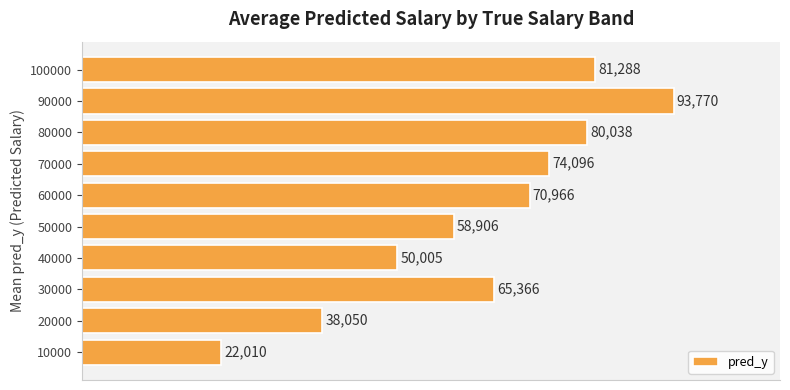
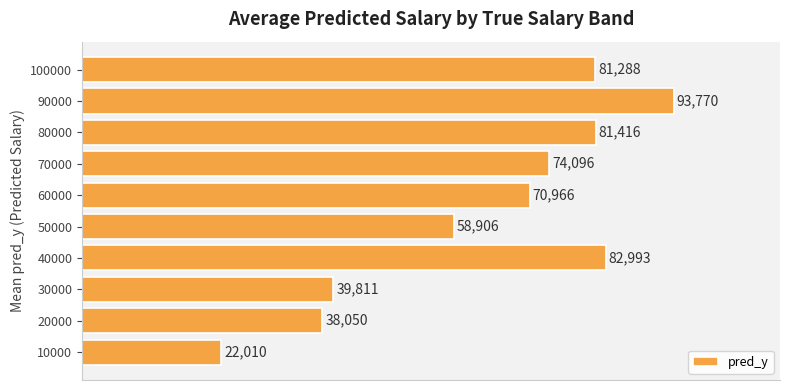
  {
    "100000": "81,288",
    "90000": "93,770",
-   "80000": "80,038",
+   "80000": "81,416",
    "70000": "74,096",
    "60000": "70,966",
    "50000": "58,906",
-   "40000": "50,005",
-   "30000": "65,366",
+   "40000": "82,993",
+   "30000": "39,811",
    "20000": "38,050",
    "10000": "22,010"
  }
